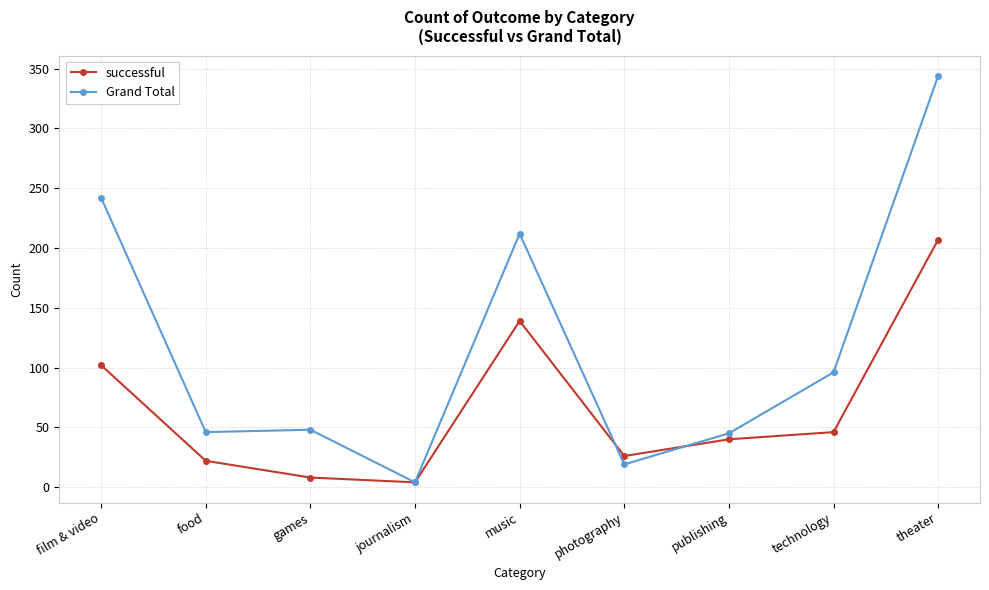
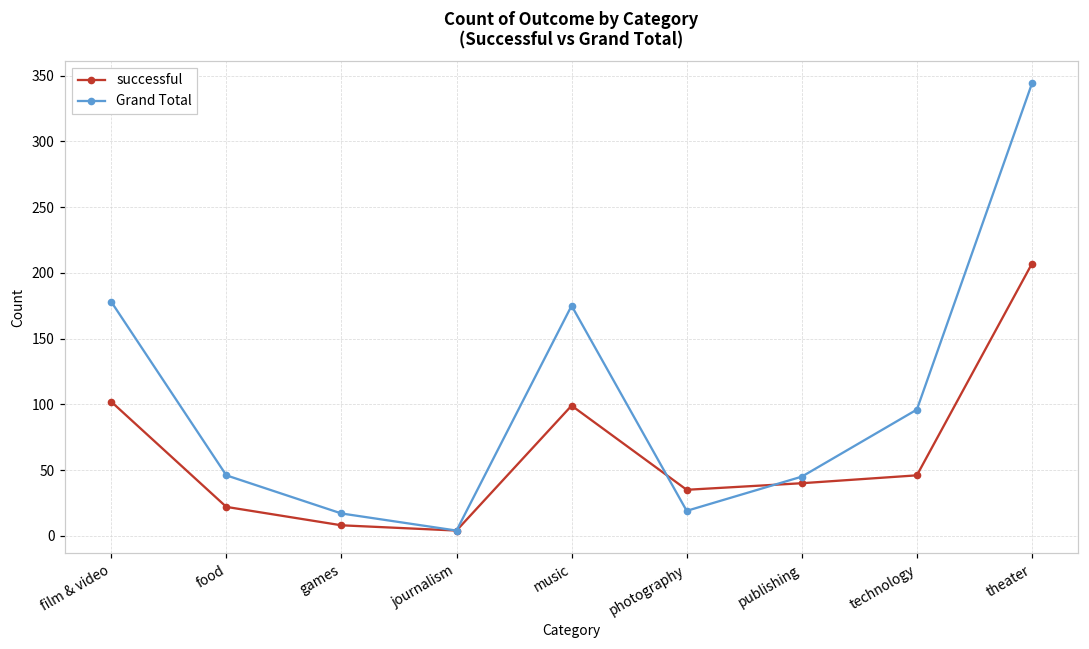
  {
    "successful": {
      "film & video": 102,
      "food": 22,
      "games": 8,
-     "music": 139,
-     "photography": 26,
+     "music": 99,
+     "photography": 35,
      "publishing": 40,
      "technology": 46,
      "theater": 207
    },
    "Grand Total": {
-     "film & video": 242,
+     "film & video": 178,
      "food": 46,
-     "games": 48,
-     "music": 212,
+     "games": 17,
+     "music": 175,
      "photography": 19,
      "publishing": 45,
      "technology": 96,
      "theater": 344
    }
  }
